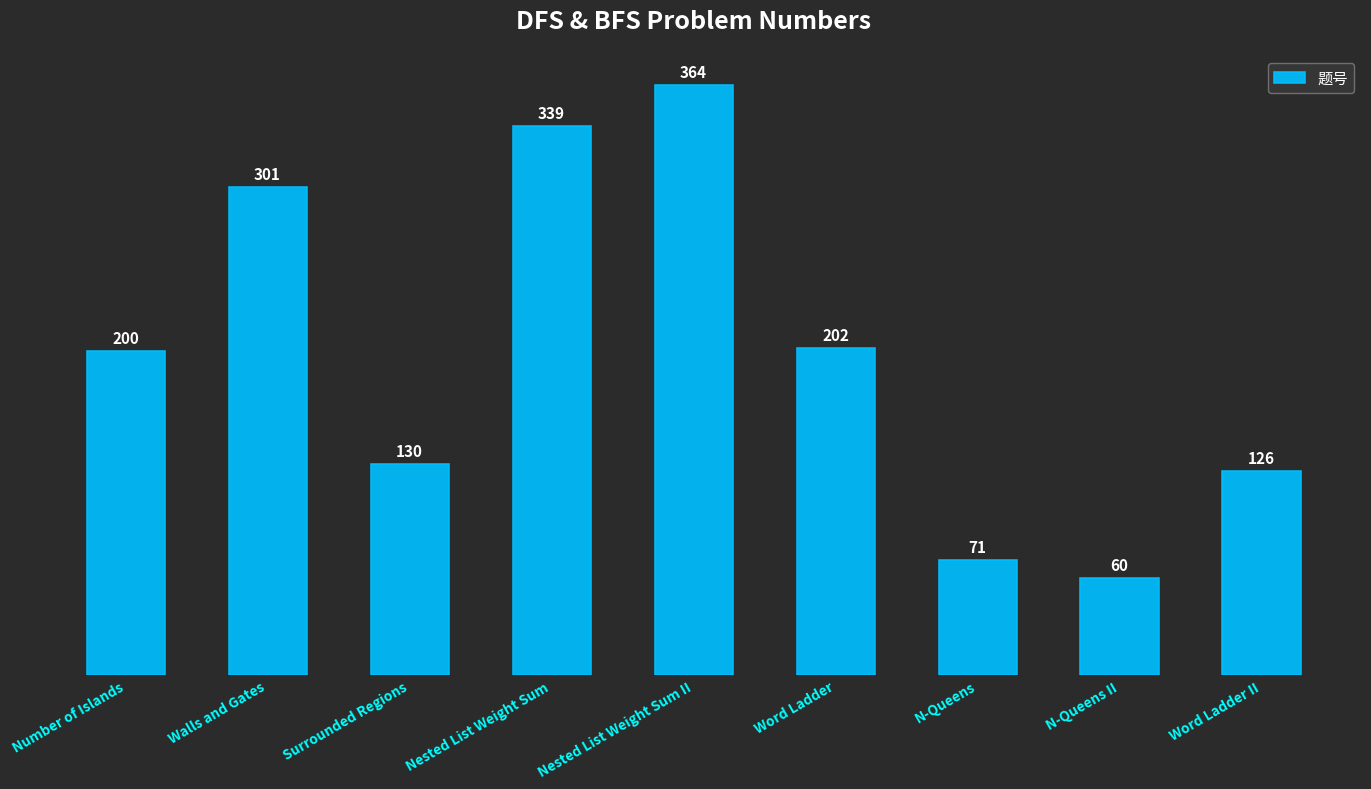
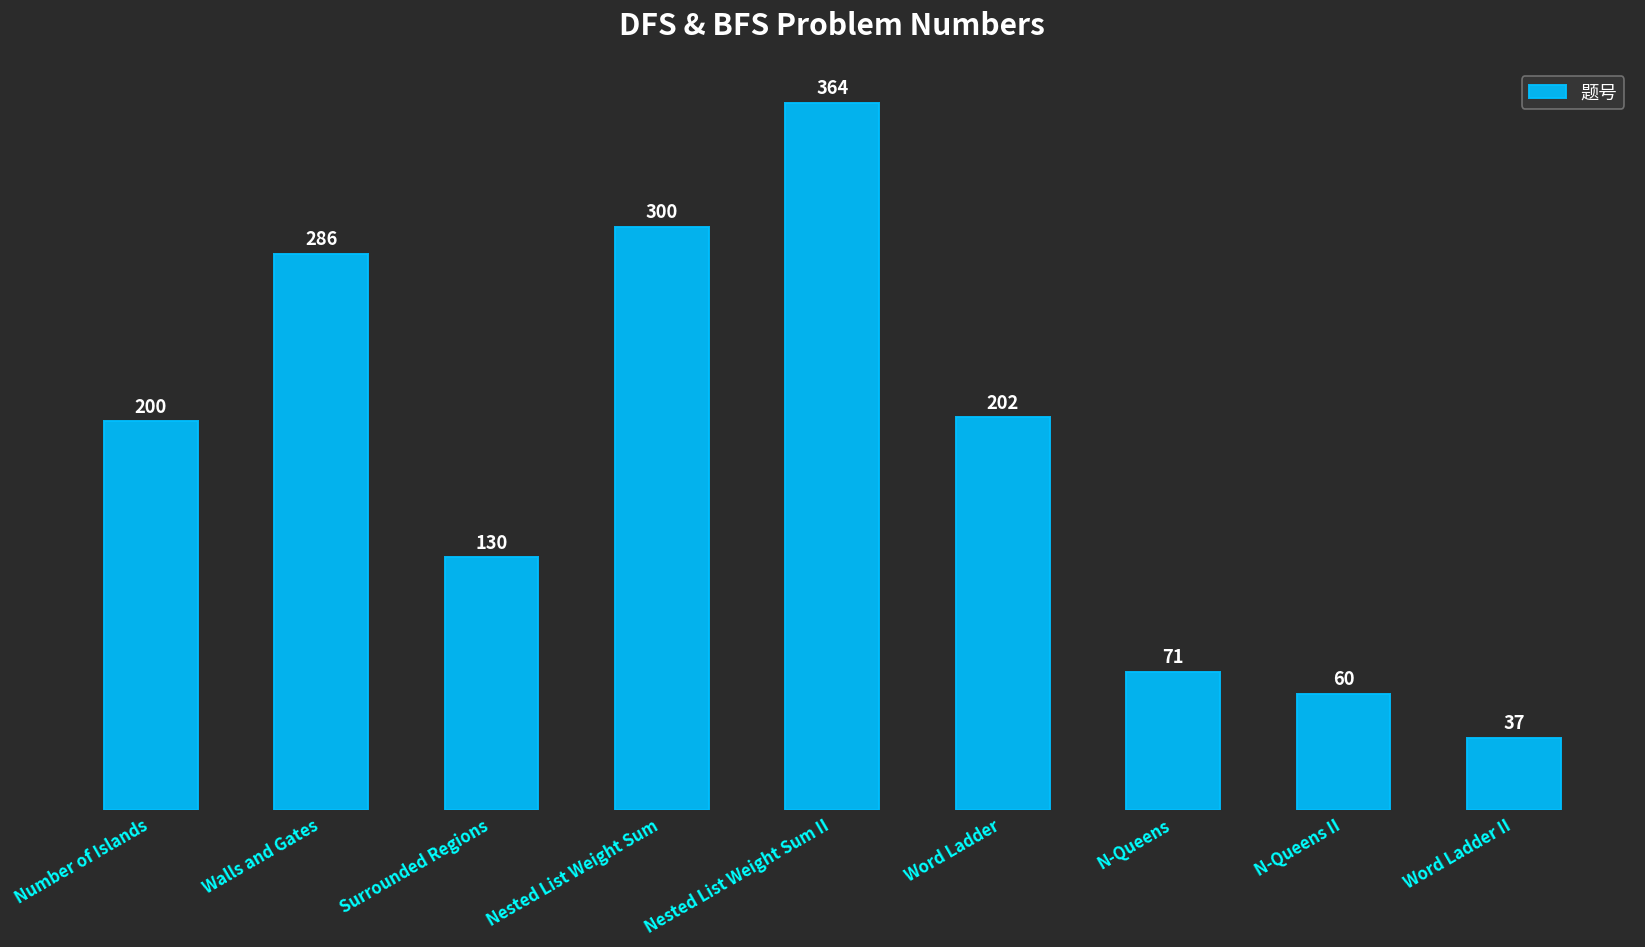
  {
    "Number of Islands": 200,
-   "Walls and Gates": 301,
+   "Walls and Gates": 286,
    "Surrounded Regions": 130,
-   "Nested List Weight Sum": 339,
+   "Nested List Weight Sum": 300,
    "Nested List Weight Sum II": 364,
    "Word Ladder": 202,
    "N-Queens": 71,
    "N-Queens II": 60,
-   "Word Ladder II": 126
+   "Word Ladder II": 37
  }
